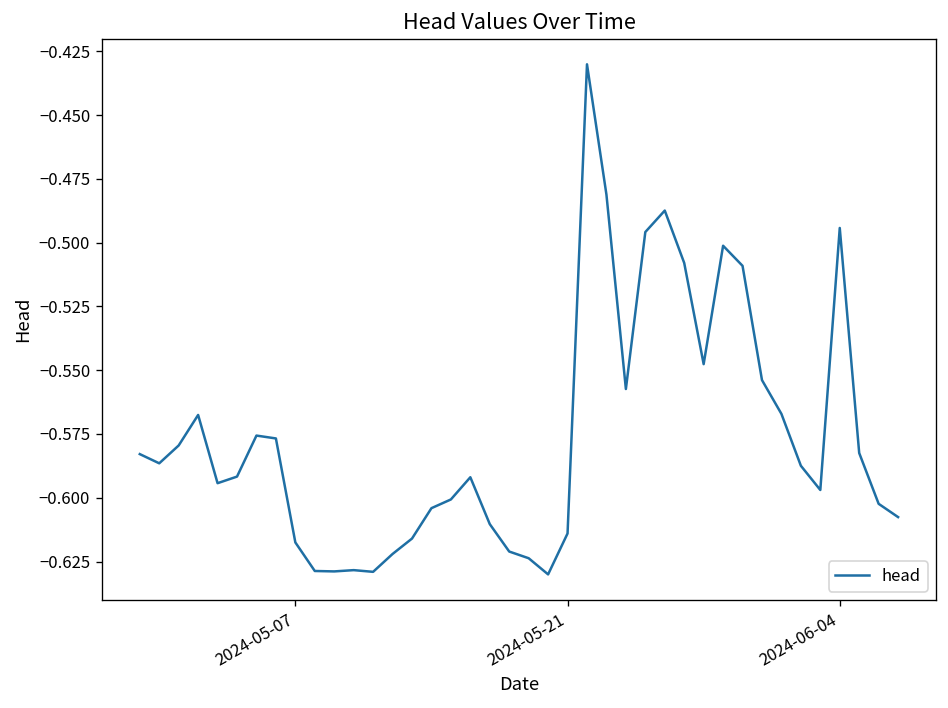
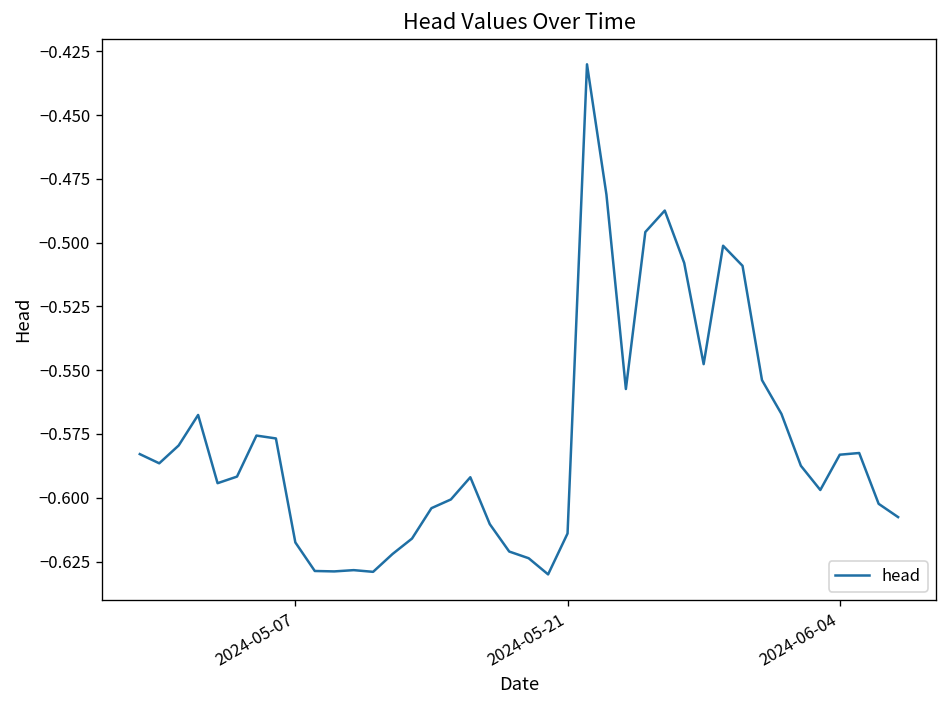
  {
    "2024-05-07": -0.618,
    "2024-05-21": -0.614,
-   "2024-06-04": -0.494
+   "2024-06-04": -0.583
  }
